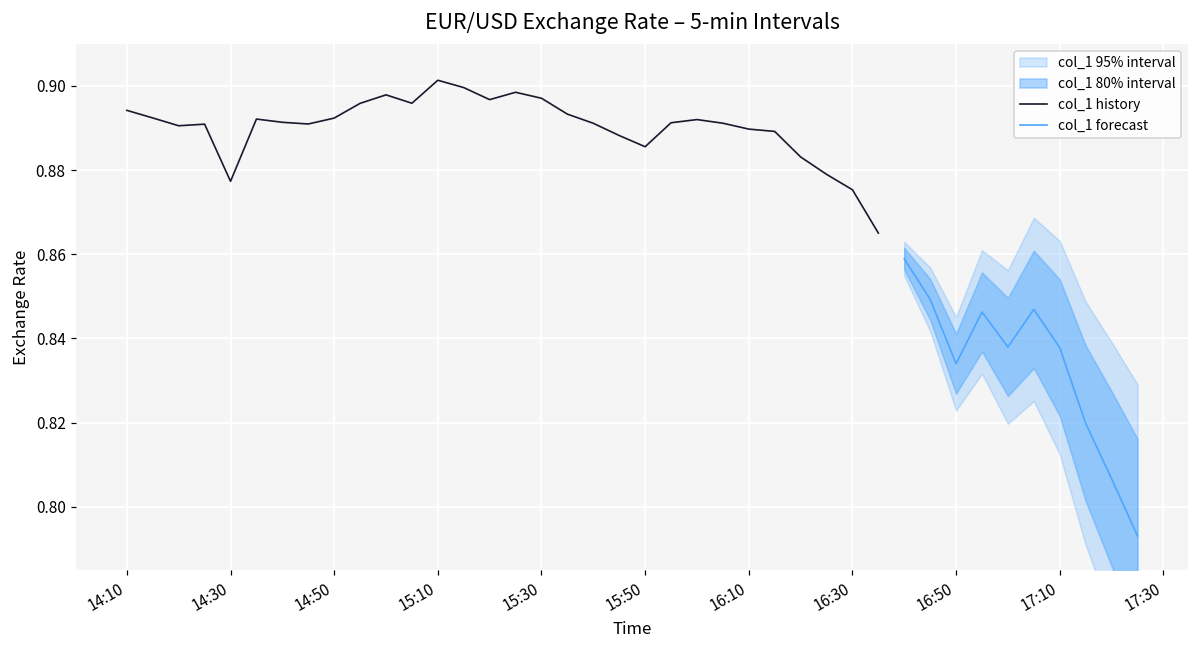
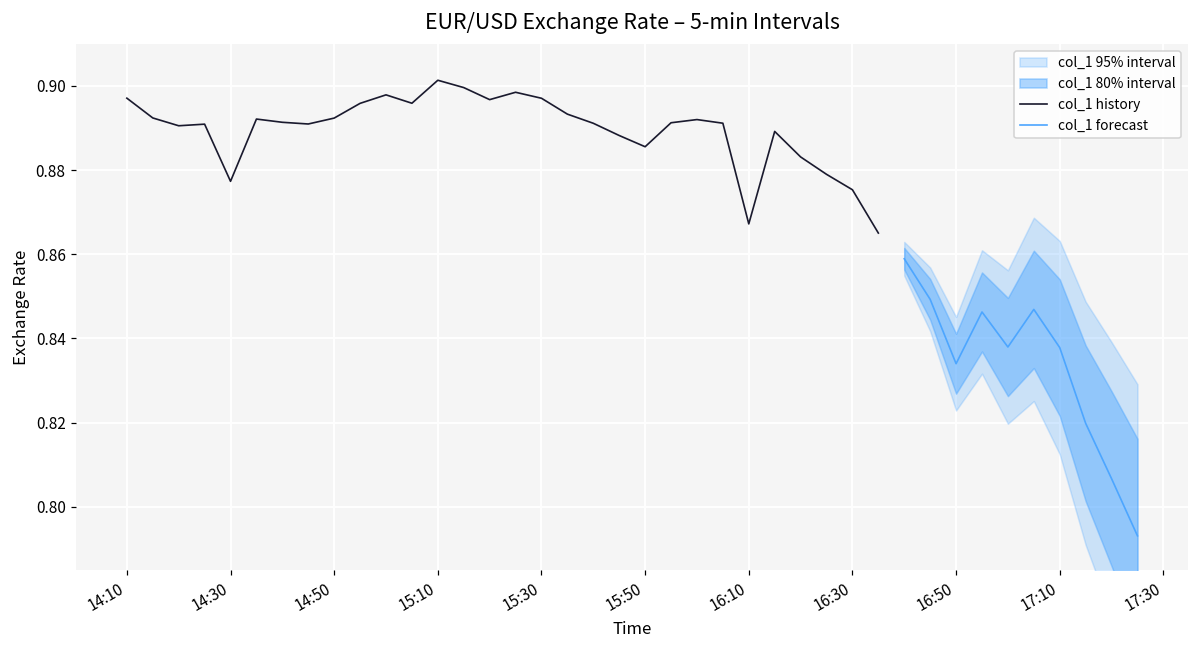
  {
    "col_1 history": {
-     "14:10": 0.894,
+     "14:10": 0.897,
      "14:30": 0.877,
      "14:50": 0.892,
      "15:10": 0.901,
      "15:30": 0.897,
      "15:50": 0.886,
-     "16:10": 0.890,
+     "16:10": 0.867,
      "16:30": 0.875
    }
  }
